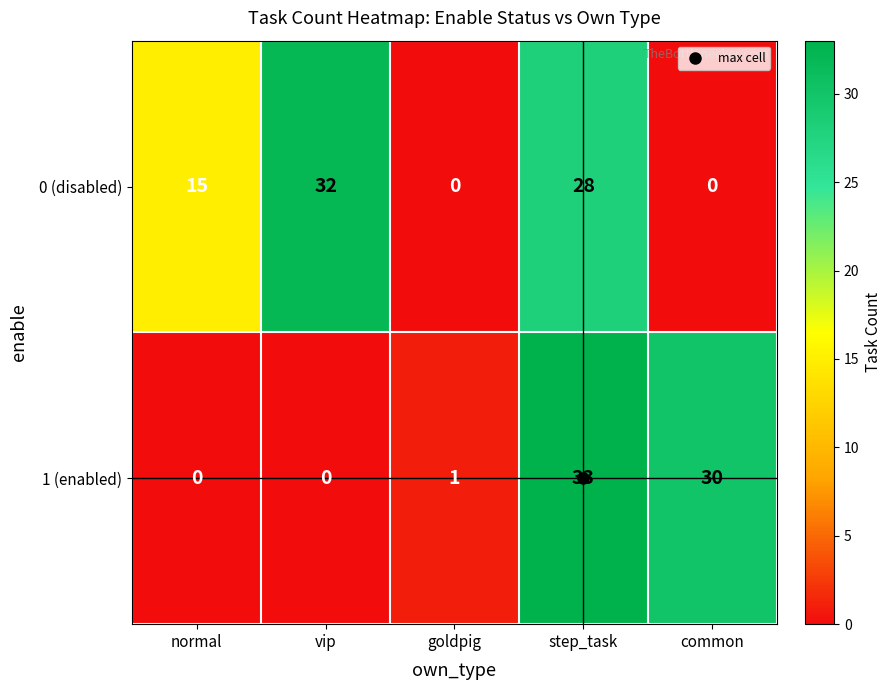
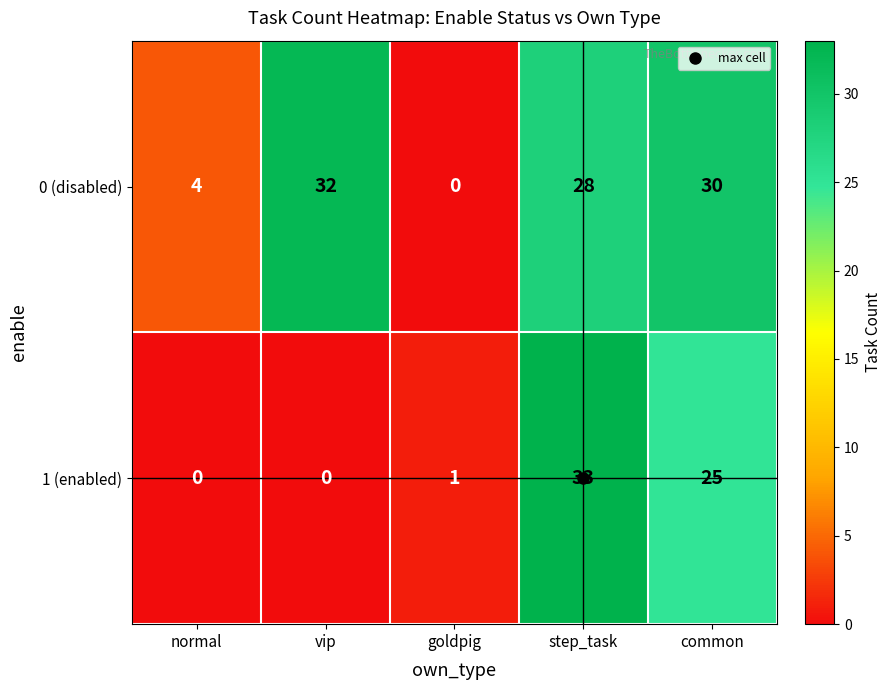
  {
    "0 (disabled)": {
-     "normal": 15,
+     "normal": 4,
      "vip": 32,
      "goldpig": 0,
      "step_task": 28,
-     "common": 0
+     "common": 30
    },
    "1 (enabled)": {
      "normal": 0,
      "vip": 0,
      "goldpig": 1,
-     "common": 30
+     "common": 25
    }
  }
